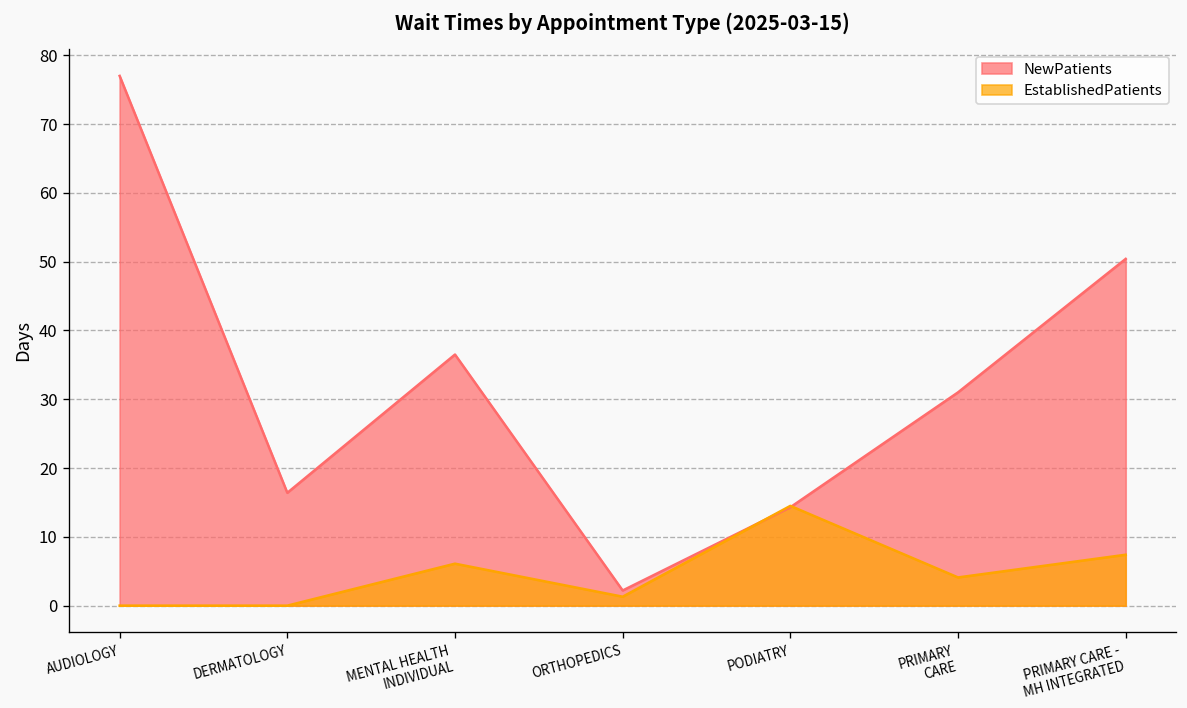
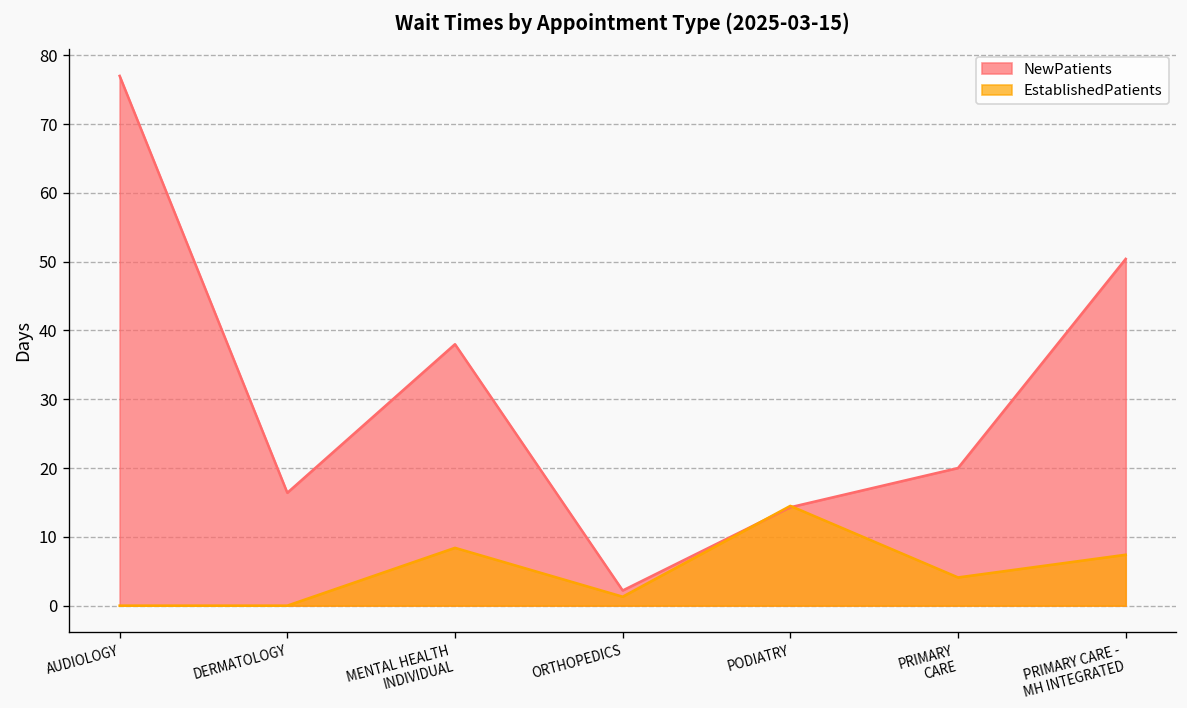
  {
    "NewPatients": {
      "AUDIOLOGY": 77,
      "DERMATOLOGY": 16,
-     "MENTAL HEALTH INDIVIDUAL": 37,
+     "MENTAL HEALTH INDIVIDUAL": 38,
      "ORTHOPEDICS": 2,
-     "PRIMARY CARE": 31,
+     "PRIMARY CARE": 20,
      "PRIMARY CARE - MH INTEGRATED": 50
    },
    "EstablishedPatients": {
      "AUDIOLOGY": 0,
      "DERMATOLOGY": 0,
-     "MENTAL HEALTH INDIVIDUAL": 6,
+     "MENTAL HEALTH INDIVIDUAL": 8,
      "ORTHOPEDICS": 1,
      "PRIMARY CARE": 4,
      "PRIMARY CARE - MH INTEGRATED": 7
    }
  }
